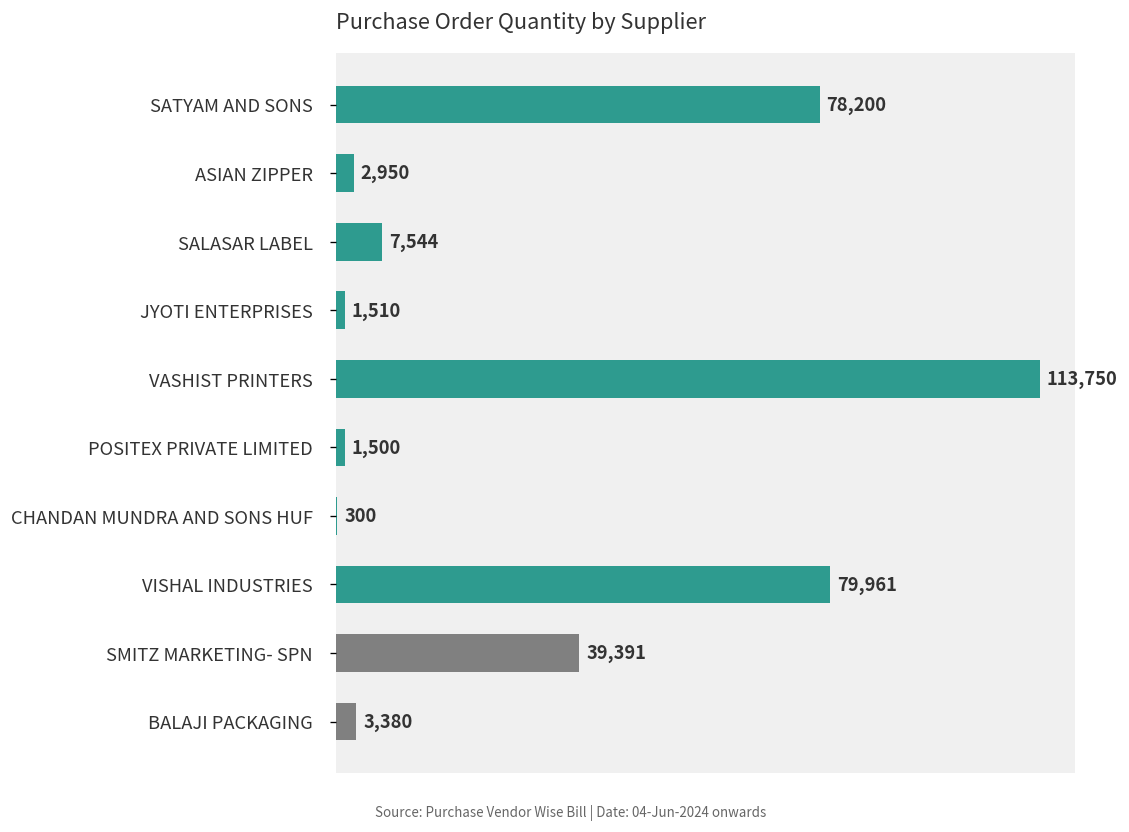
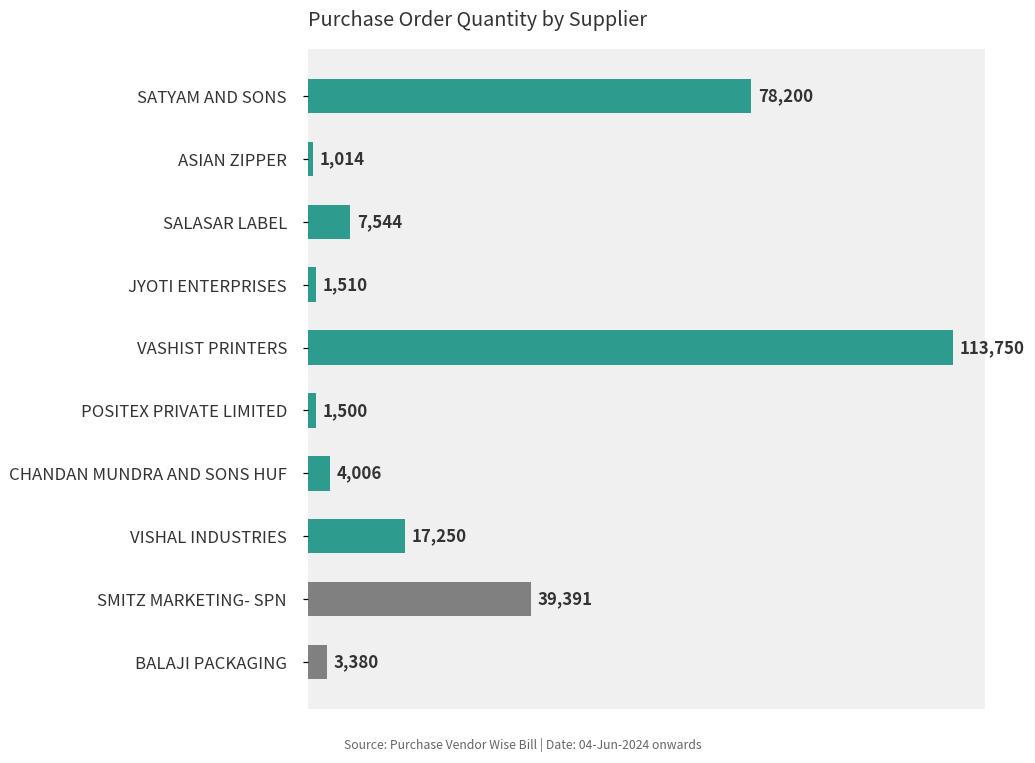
  {
    "SATYAM AND SONS": "78,200",
-   "ASIAN ZIPPER": "2,950",
+   "ASIAN ZIPPER": "1,014",
    "SALASAR LABEL": "7,544",
    "JYOTI ENTERPRISES": "1,510",
    "VASHIST PRINTERS": "113,750",
    "POSITEX PRIVATE LIMITED": "1,500",
-   "CHANDAN MUNDRA AND SONS HUF": "300",
-   "VISHAL INDUSTRIES": "79,961",
+   "CHANDAN MUNDRA AND SONS HUF": "4,006",
+   "VISHAL INDUSTRIES": "17,250",
    "SMITZ MARKETING- SPN": "39,391",
    "BALAJI PACKAGING": "3,380"
  }
